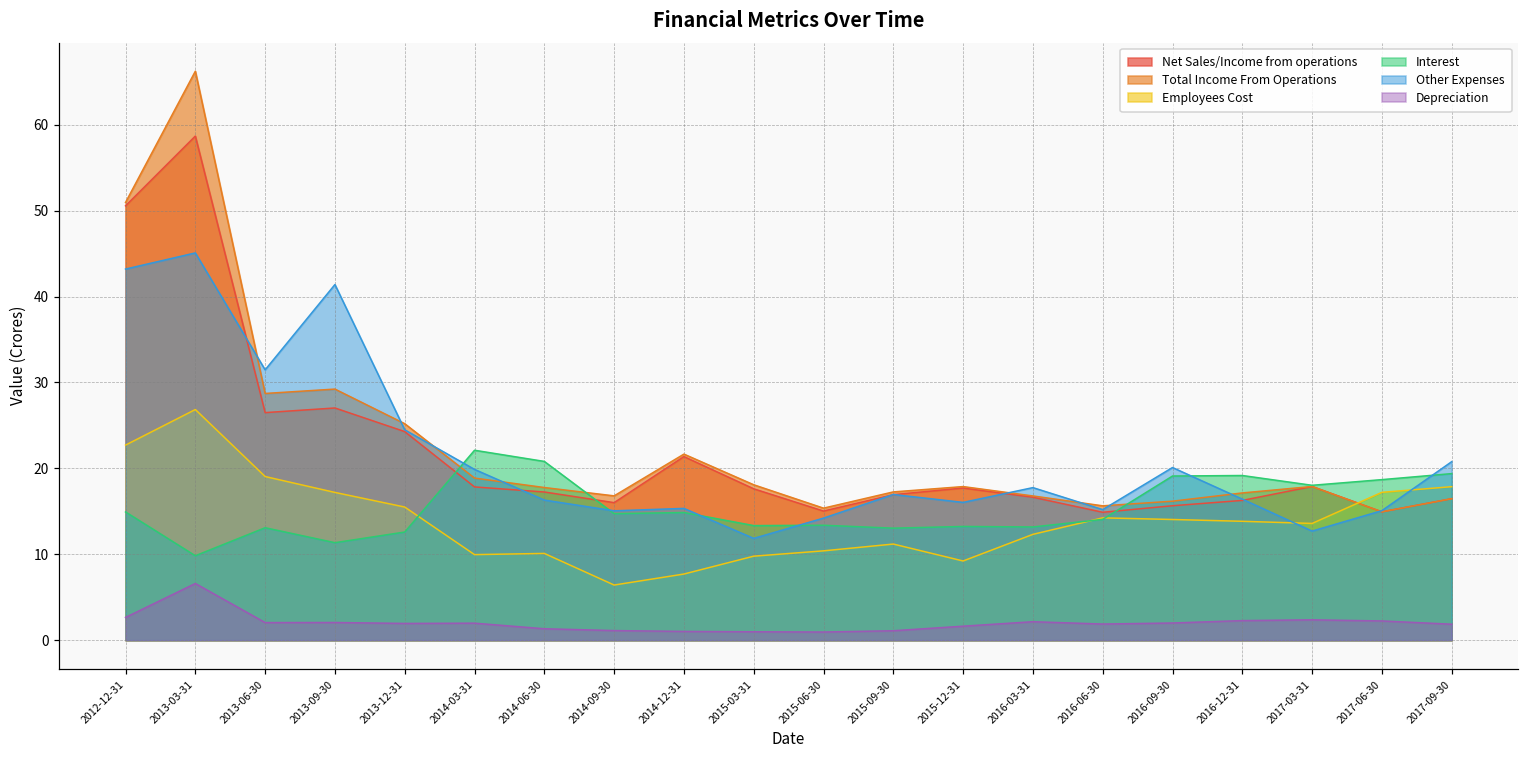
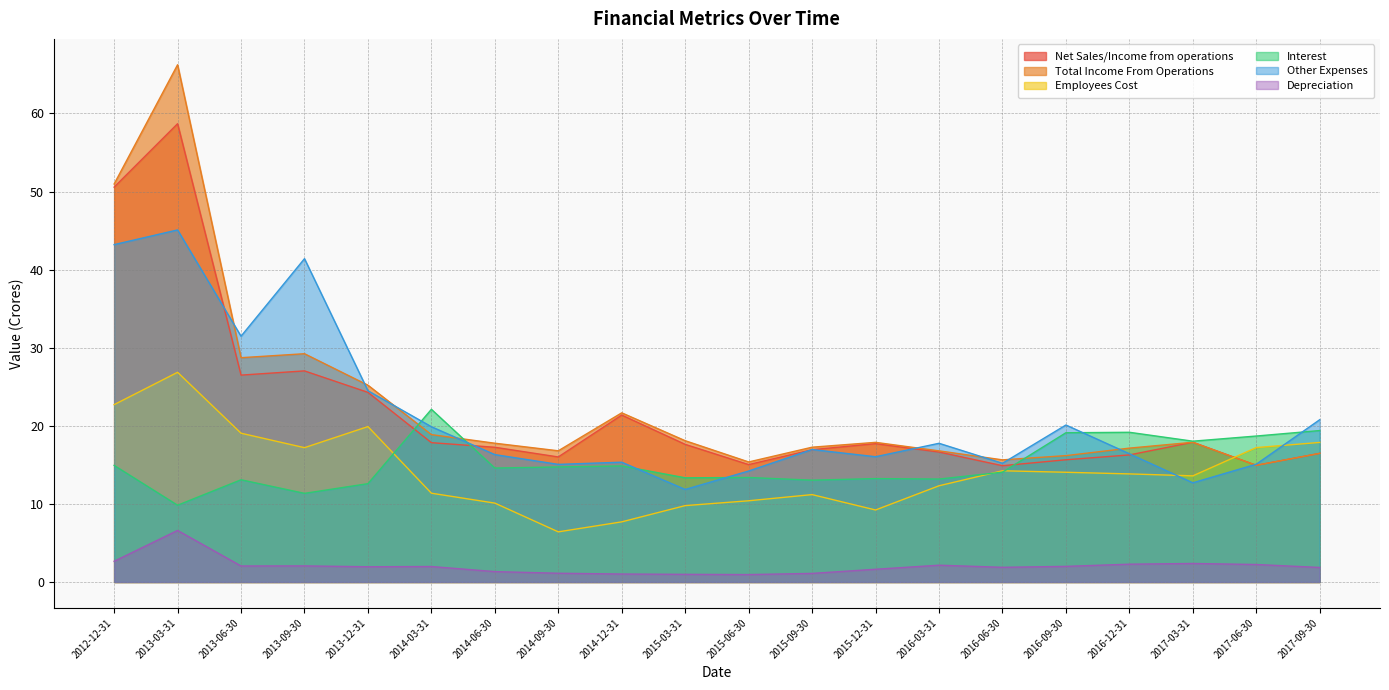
  {
    "Employees Cost": {
      "2012-12-31": 23,
      "2013-03-31": 27,
      "2013-06-30": 19,
      "2013-09-30": 17,
-     "2013-12-31": 16,
-     "2014-03-31": 10,
+     "2013-12-31": 20,
+     "2014-03-31": 11,
      "2014-06-30": 10,
      "2014-09-30": 6,
      "2014-12-31": 8,
      "2015-03-31": 10,
      "2015-06-30": 10,
      "2015-09-30": 11,
      "2015-12-31": 9,
      "2016-03-31": 12,
      "2016-09-30": 14,
      "2016-12-31": 14,
      "2017-03-31": 14,
      "2017-06-30": 17,
      "2017-09-30": 18
    },
    "Interest": {
      "2012-12-31": 15,
      "2013-03-31": 10,
      "2013-06-30": 13,
      "2013-09-30": 11,
      "2013-12-31": 13,
      "2014-03-31": 22,
-     "2014-06-30": 21,
+     "2014-06-30": 15,
      "2014-09-30": 15,
      "2014-12-31": 15,
      "2015-03-31": 13,
      "2015-06-30": 13,
      "2015-09-30": 13,
      "2015-12-31": 13,
      "2016-03-31": 13,
      "2016-09-30": 19,
      "2016-12-31": 19,
      "2017-06-30": 19,
      "2017-09-30": 19
    },
    "Other Expenses": {
      "2012-12-31": 43,
      "2013-03-31": 45,
      "2013-06-30": 31,
      "2013-09-30": 41,
      "2014-03-31": 20,
      "2014-06-30": 16,
      "2014-09-30": 15,
      "2014-12-31": 15,
      "2015-03-31": 12,
      "2015-06-30": 14,
      "2015-12-31": 16,
      "2016-03-31": 18,
      "2016-09-30": 20,
      "2017-03-31": 13,
      "2017-09-30": 21
    },
    "Depreciation": {
      "2012-12-31": 3,
      "2013-03-31": 7,
      "2013-06-30": 2,
      "2013-09-30": 2,
      "2013-12-31": 2,
      "2014-03-31": 2,
      "2014-06-30": 1,
      "2014-09-30": 1,
      "2014-12-31": 1,
      "2015-03-31": 1,
      "2015-06-30": 1,
      "2015-09-30": 1,
      "2015-12-31": 2,
      "2016-03-31": 2,
      "2016-06-30": 2,
      "2016-09-30": 2,
      "2016-12-31": 2,
      "2017-03-31": 2,
      "2017-06-30": 2,
      "2017-09-30": 2
    }
  }
